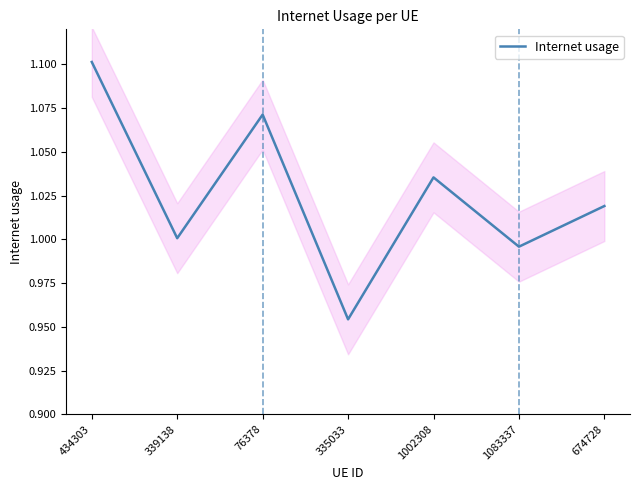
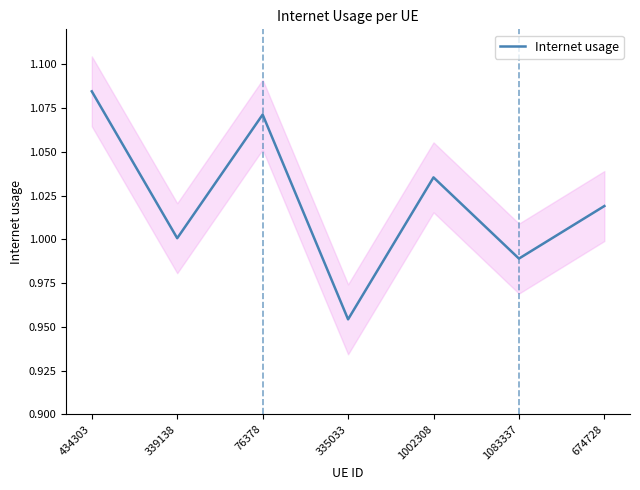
  {
    "Internet usage": {
-     "434303": 1.101,
+     "434303": 1.085,
      "339138": 1.001,
      "76378": 1.071,
      "335033": 0.954,
      "1002308": 1.035,
-     "1083337": 0.996,
+     "1083337": 0.989,
      "674728": 1.019
    }
  }
